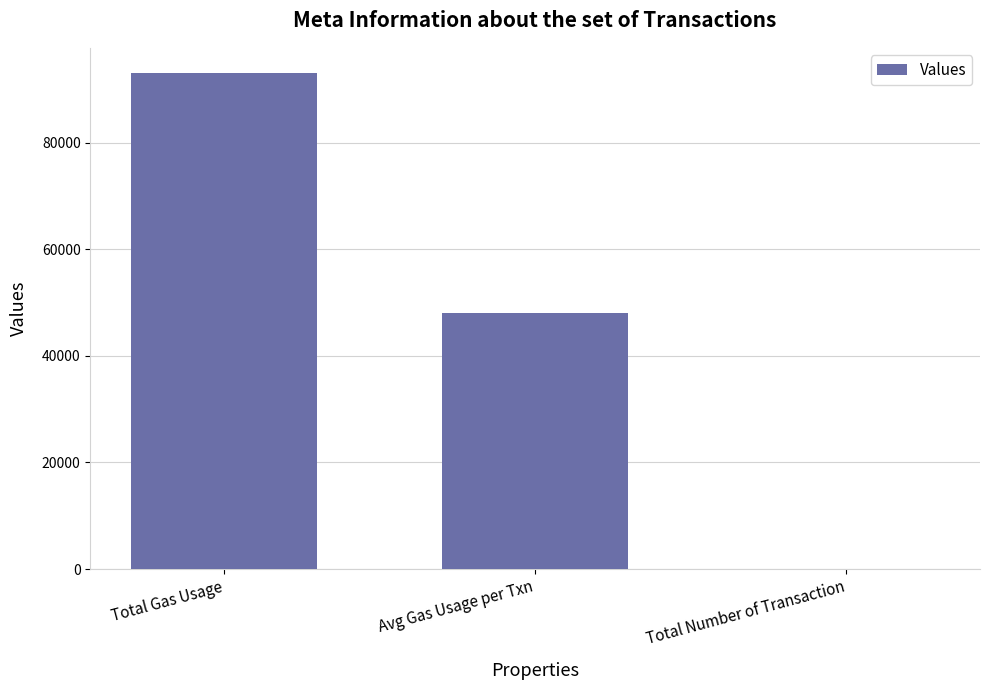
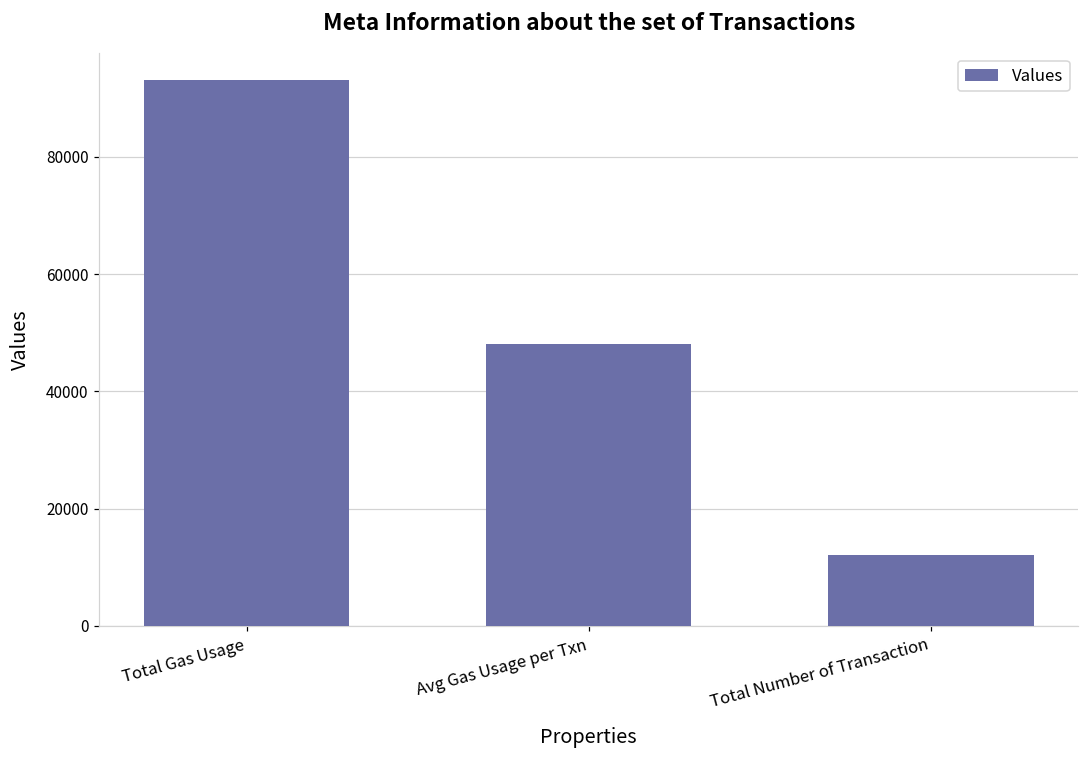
  {
    "Total Gas Usage": 93000,
    "Avg Gas Usage per Txn": 48000,
-   "Total Number of Transaction": 0
+   "Total Number of Transaction": 12000
  }
